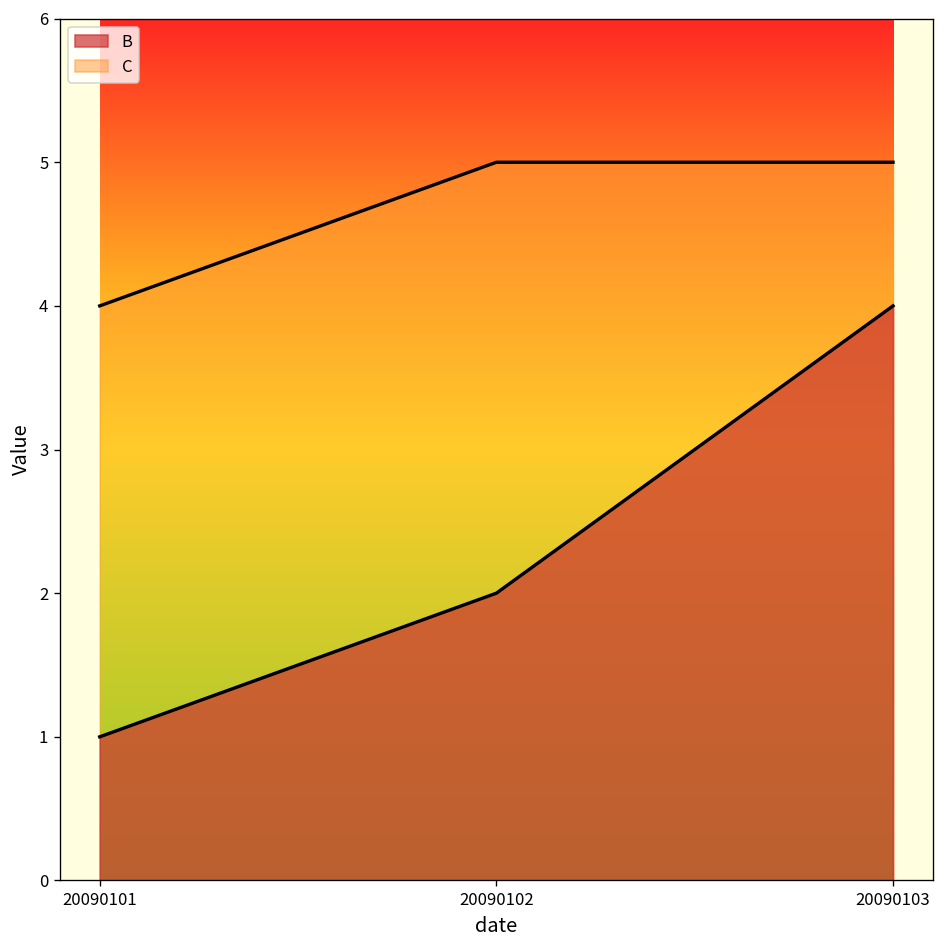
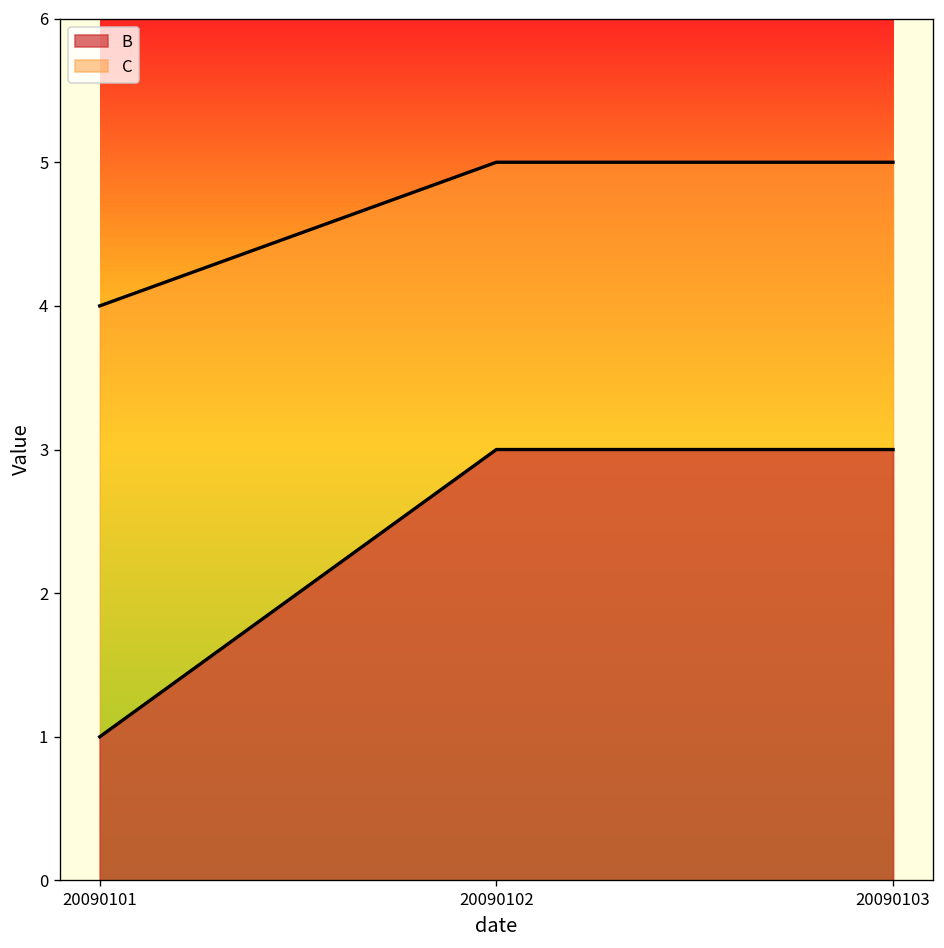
  {
    "B": {
      "20090101": 1,
-     "20090102": 2,
-     "20090103": 4
+     "20090102": 3,
+     "20090103": 3
    },
    "C": {
      "20090101": 4,
      "20090102": 5,
      "20090103": 5
    }
  }
